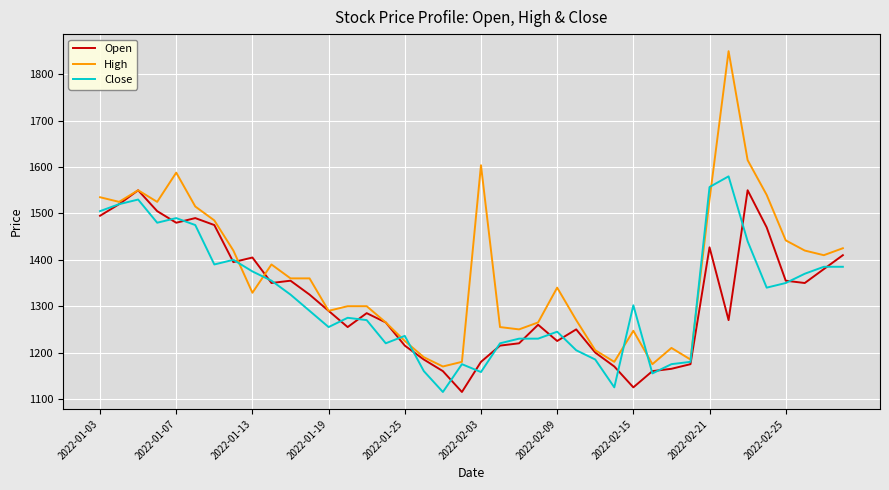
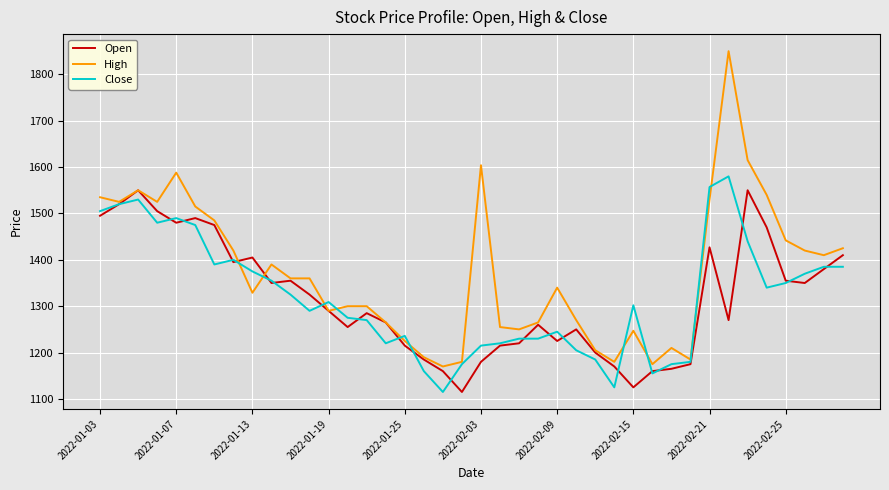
  {
    "Open": {
      "2022-01-03": 1500,
      "2022-01-07": 1480,
      "2022-01-13": 1410,
      "2022-01-25": 1220,
      "2022-02-03": 1180,
      "2022-02-09": 1230,
      "2022-02-15": 1130,
      "2022-02-21": 1430
    },
    "High": {
      "2022-01-03": 1540,
      "2022-01-07": 1590,
      "2022-01-13": 1330,
      "2022-01-25": 1230,
      "2022-02-03": 1600,
      "2022-02-09": 1340,
      "2022-02-15": 1250,
      "2022-02-21": 1530,
      "2022-02-25": 1440
    },
    "Close": {
      "2022-01-03": 1510,
      "2022-01-07": 1490,
      "2022-01-13": 1380,
-     "2022-01-19": 1260,
+     "2022-01-19": 1310,
      "2022-01-25": 1240,
-     "2022-02-03": 1160,
+     "2022-02-03": 1220,
      "2022-02-09": 1250,
      "2022-02-15": 1300,
      "2022-02-21": 1560
    }
  }
